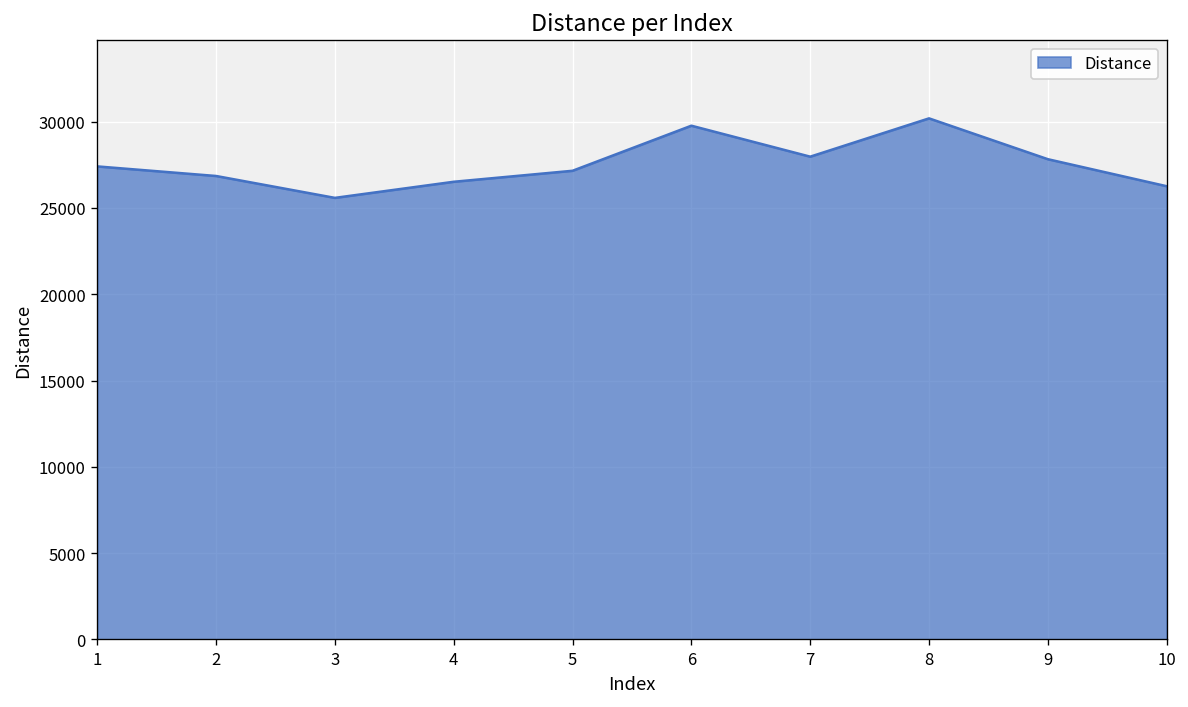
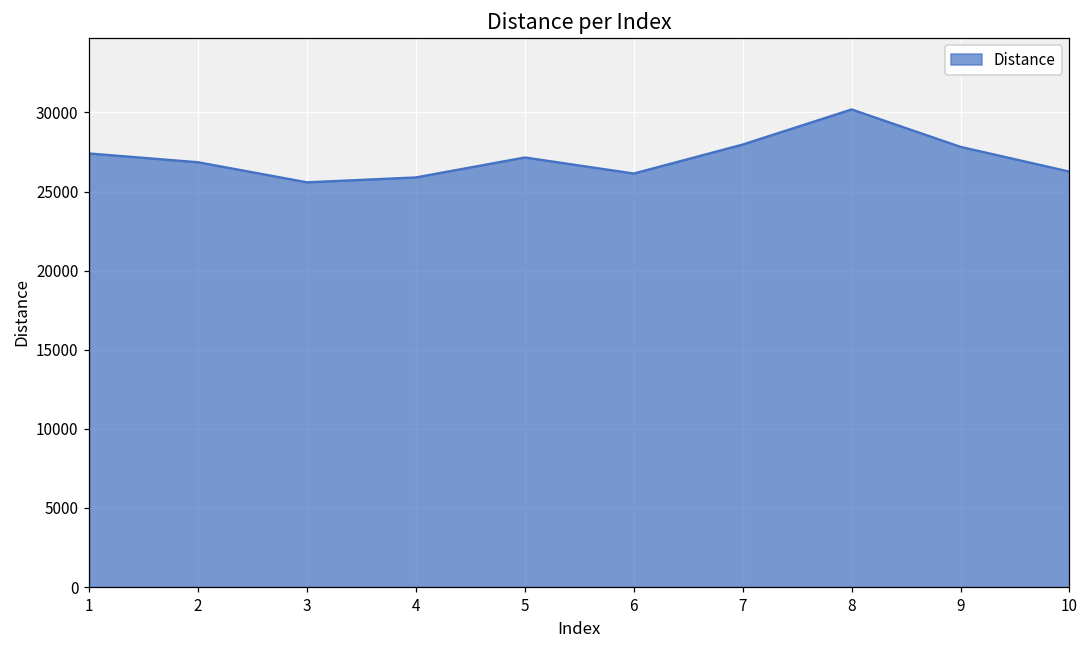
  {
    "1": 27400,
    "2": 26900,
    "3": 25600,
-   "4": 26500,
+   "4": 25900,
    "5": 27200,
-   "6": 29800,
+   "6": 26100,
    "7": 28000,
    "8": 30200,
    "9": 27800,
    "10": 26300
  }
